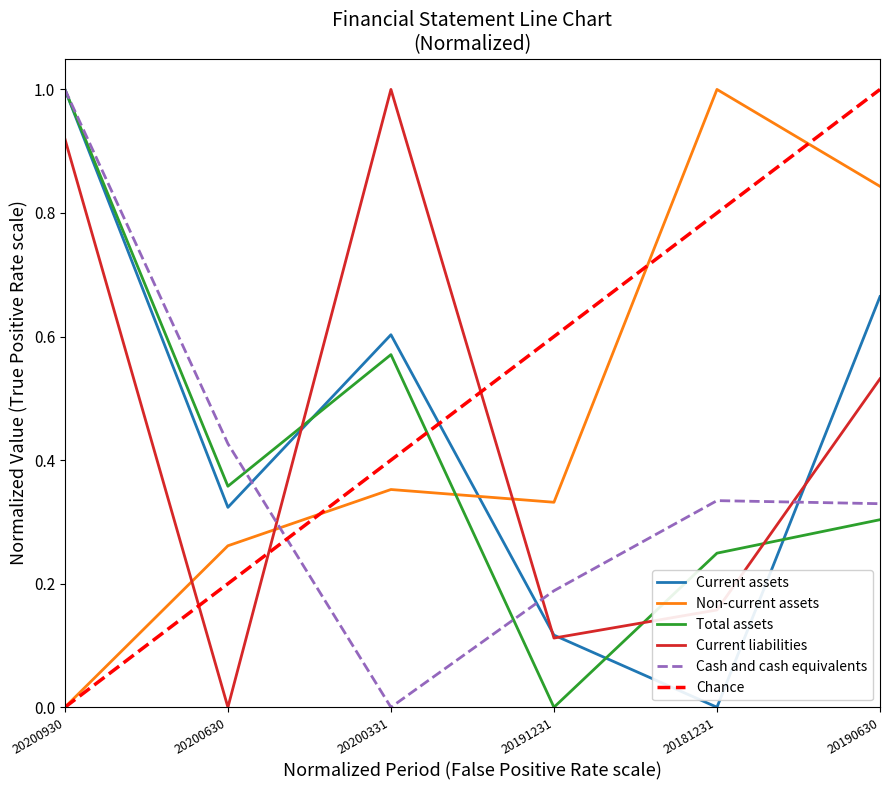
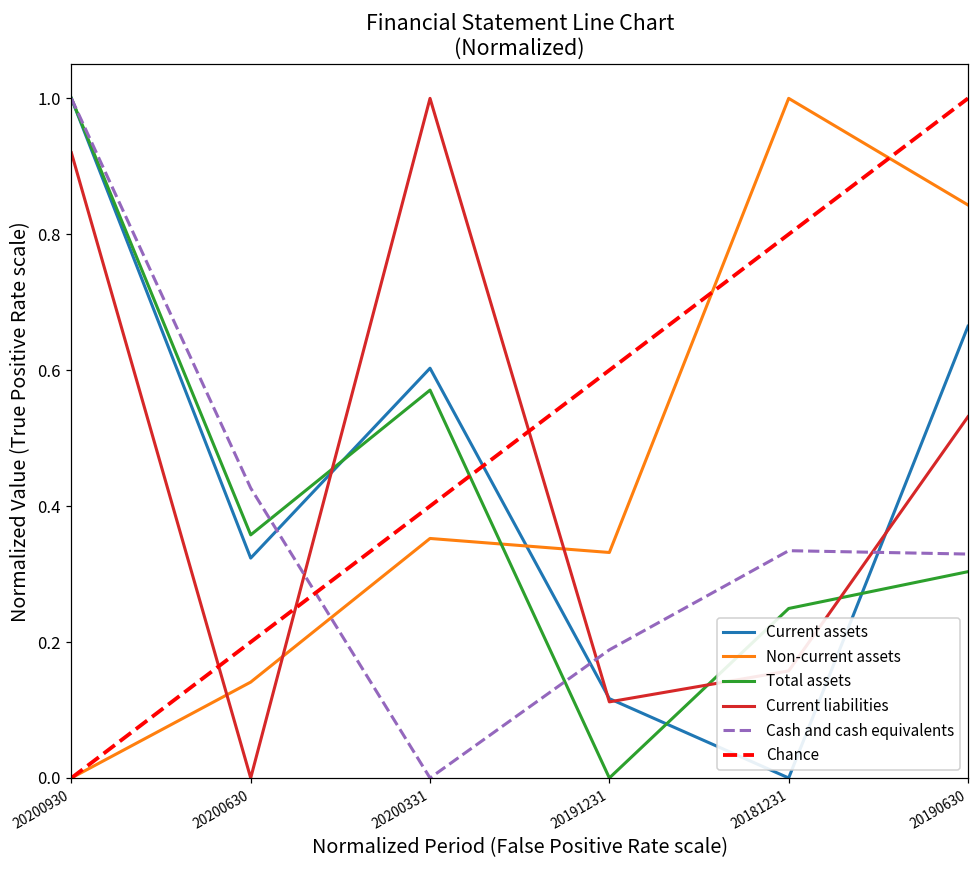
  {
    "Current assets": {
      "20200630": 0.32,
      "20200331": 0.60,
      "20191231": 0.12,
      "20181231": 0.00,
      "20190630": 0.66
    },
    "Non-current assets": {
-     "20200630": 0.26,
+     "20200630": 0.14,
      "20200331": 0.35,
      "20191231": 0.33,
      "20181231": 1.00,
      "20190630": 0.84
    },
    "Total assets": {
      "20200630": 0.36,
      "20200331": 0.57,
      "20191231": 0.00,
      "20181231": 0.25,
      "20190630": 0.30
    },
    "Current liabilities": {
      "20200930": 0.92,
      "20200630": 0.00,
      "20200331": 1.00,
      "20191231": 0.11,
      "20190630": 0.53
    },
    "Cash and cash equivalents": {
      "20200630": 0.43,
      "20200331": 0.00,
      "20191231": 0.19,
      "20181231": 0.33,
      "20190630": 0.33
    },
    "Chance": {
      "20190630": 1.00
    }
  }
